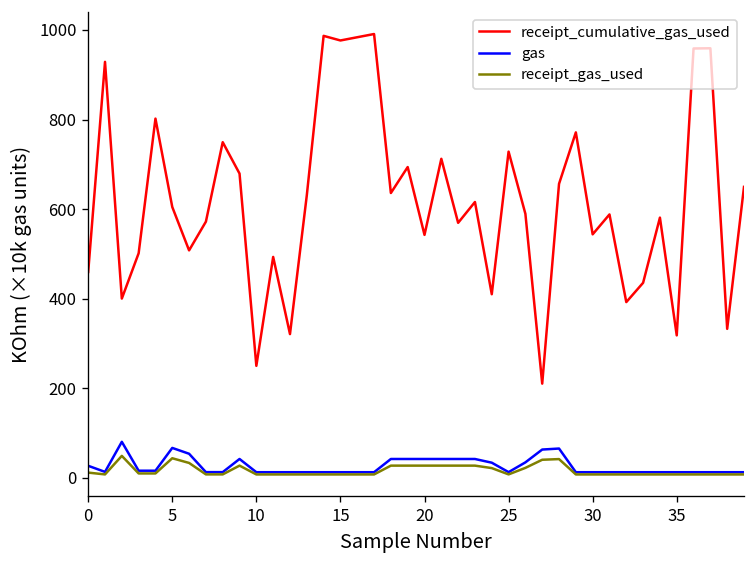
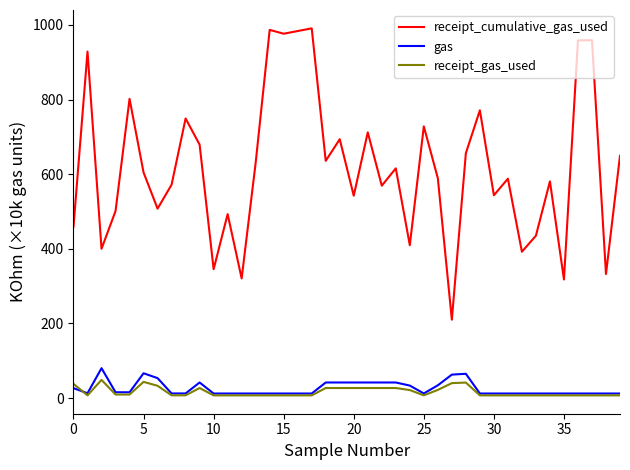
  {
    "receipt_cumulative_gas_used": {
      "0": 460,
      "5": 600,
-     "10": 250,
+     "10": 350,
      "15": 980,
      "20": 540,
      "25": 730,
      "30": 540,
      "35": 320
    },
    "gas": {
      "0": 30,
      "5": 70,
      "20": 40
    },
    "receipt_gas_used": {
-     "0": 10,
+     "0": 40,
      "5": 40,
      "20": 30
    }
  }
